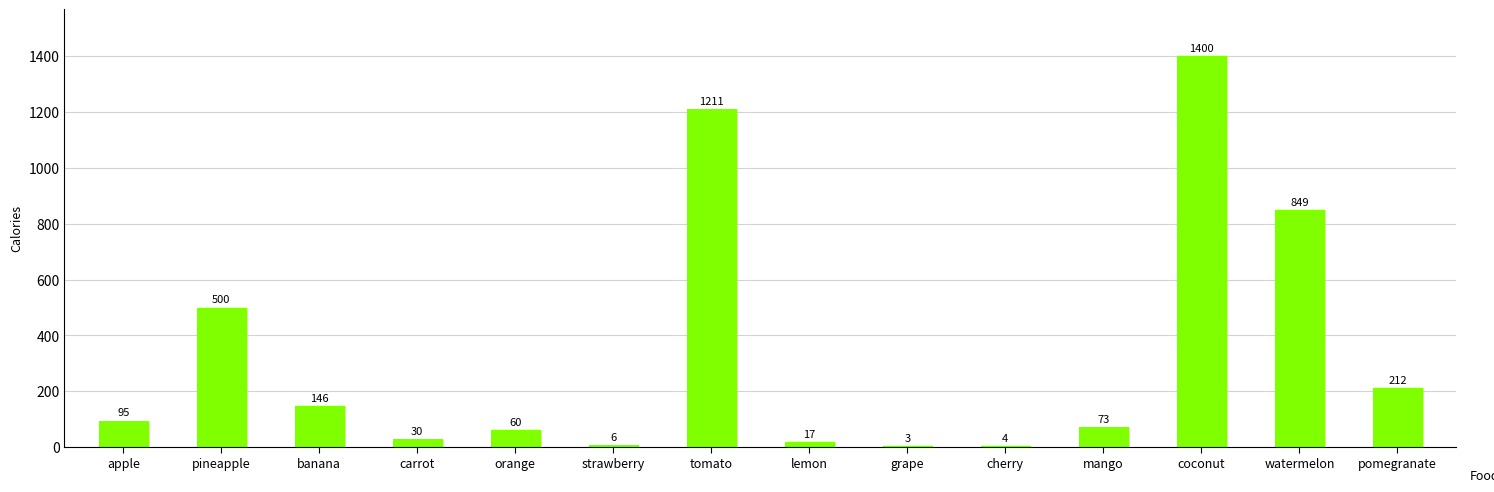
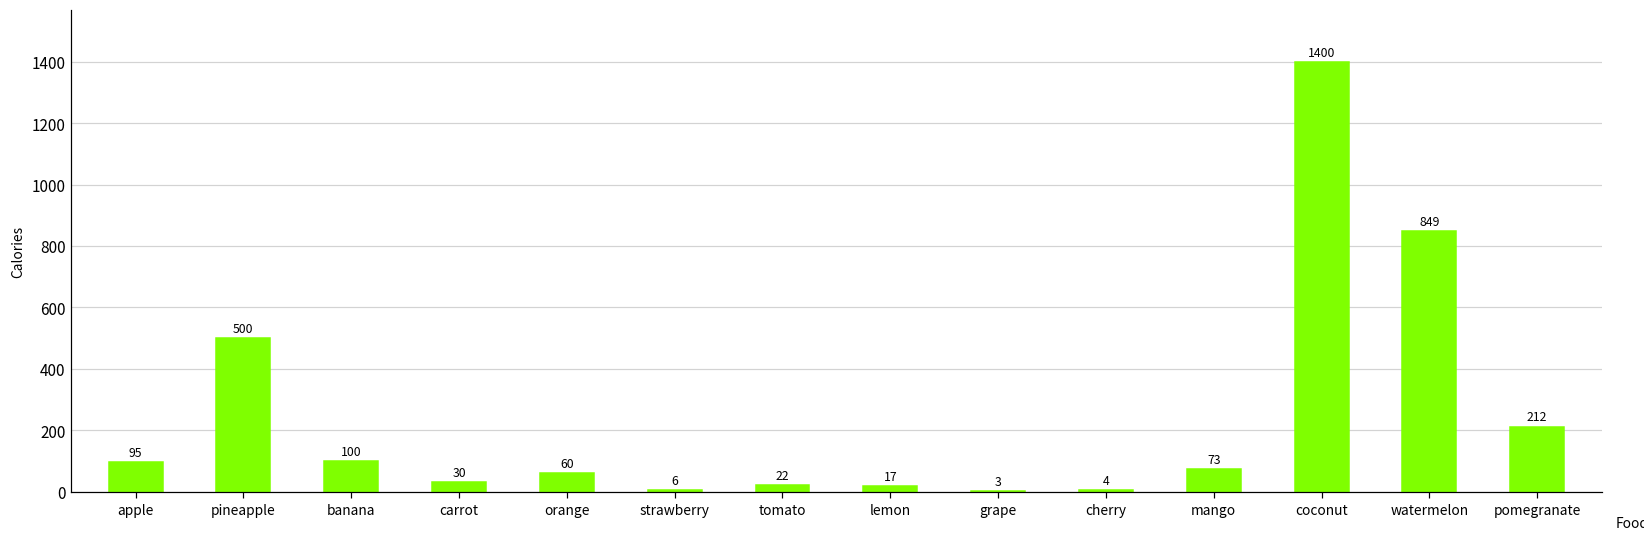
  {
    "apple": 95,
    "pineapple": 500,
-   "banana": 146,
+   "banana": 100,
    "carrot": 30,
    "orange": 60,
    "strawberry": 6,
-   "tomato": 1211,
+   "tomato": 22,
    "lemon": 17,
    "grape": 3,
    "cherry": 4,
    "mango": 73,
    "coconut": 1400,
    "watermelon": 849,
    "pomegranate": 212
  }
